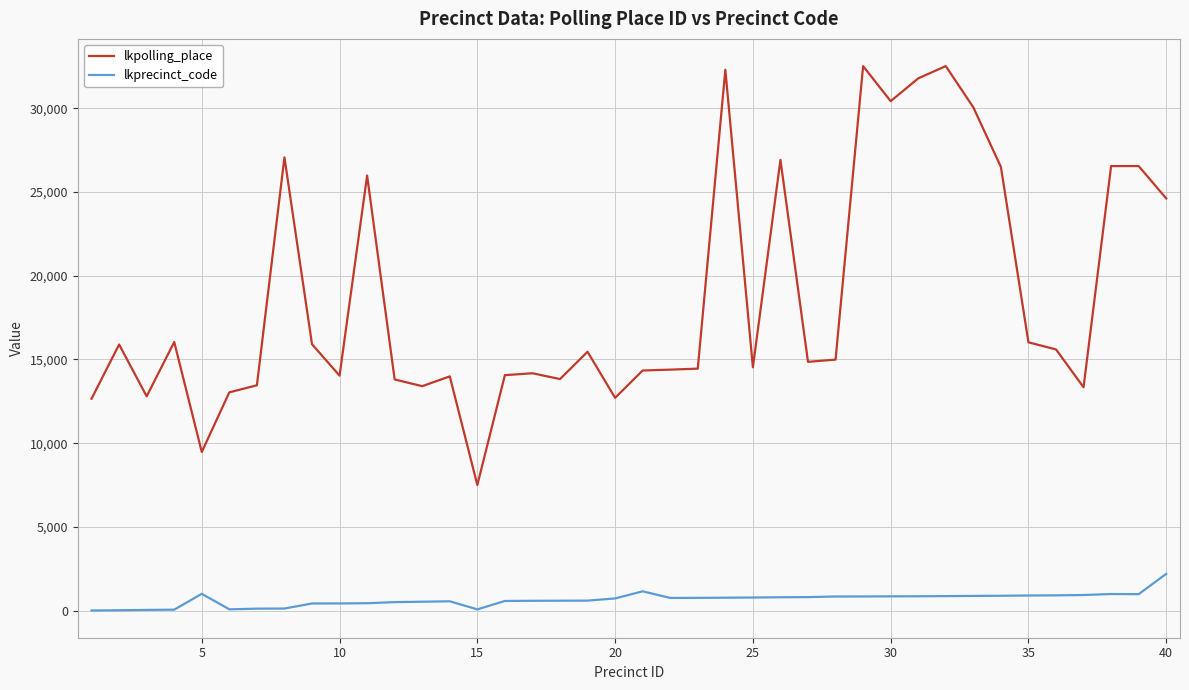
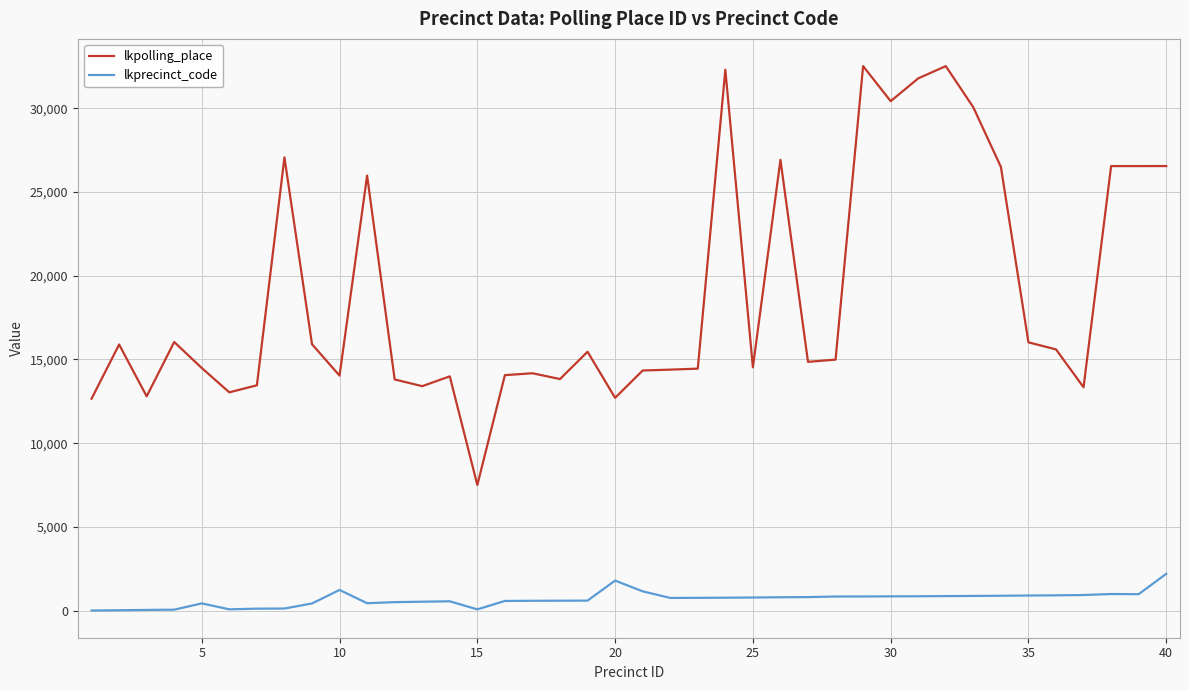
  {
    "lkpolling_place": {
-     "5": "9,500",
+     "5": "14,500",
      "10": "14,000",
      "15": "7,500",
      "20": "12,700",
      "25": "14,500",
      "30": "30,400",
      "35": "16,000",
-     "40": "24,600"
+     "40": "26,500"
    },
    "lkprecinct_code": {
-     "5": "1,000",
-     "10": "400",
+     "5": "400",
+     "10": "1,200",
      "15": "100",
-     "20": "700",
+     "20": "1,800",
      "25": "800",
      "30": "900",
      "35": "900",
      "40": "2,200"
    }
  }
